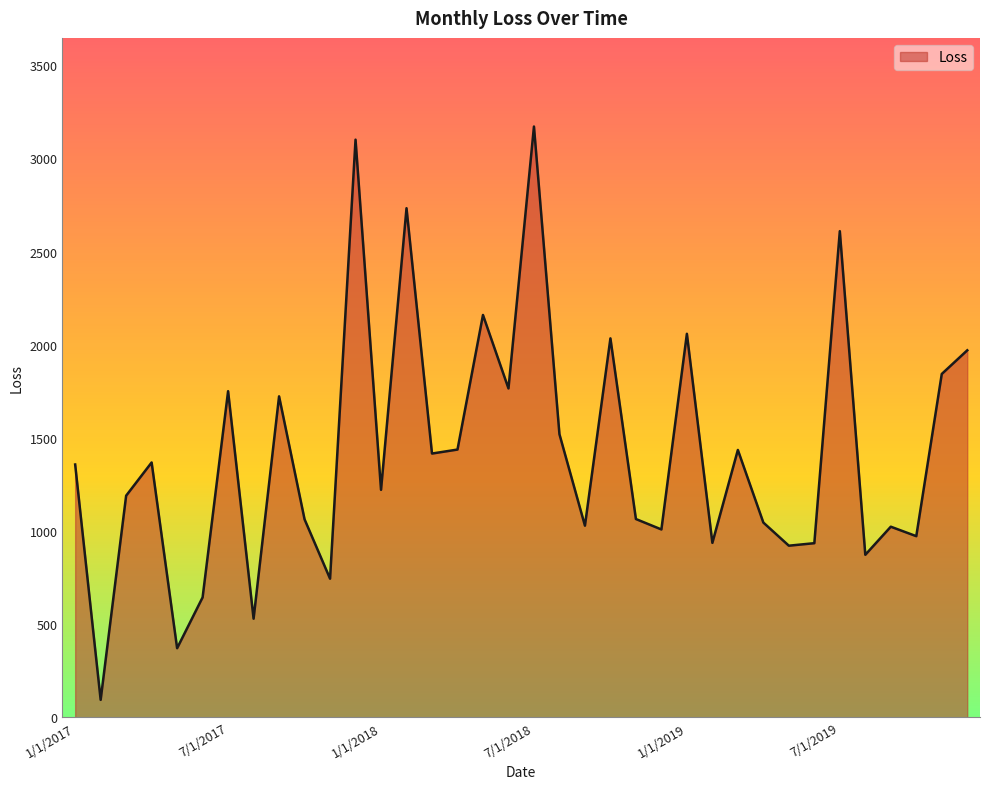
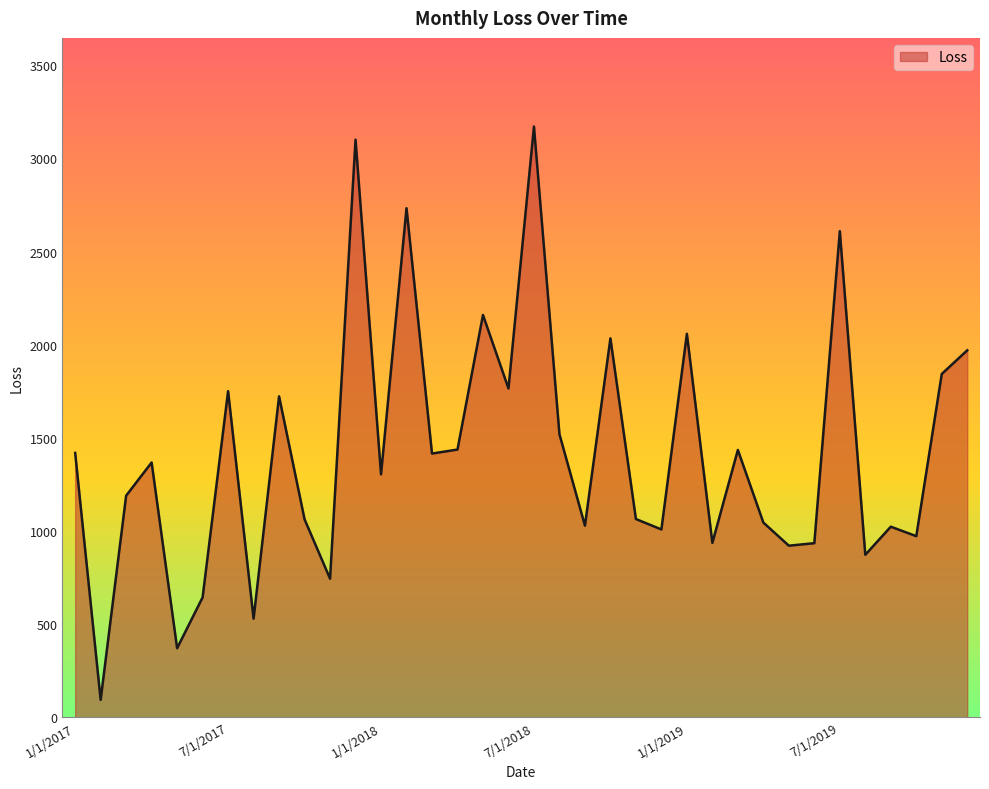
  {
-   "1/1/2017": 1360,
+   "1/1/2017": 1420,
    "7/1/2017": 1750,
-   "1/1/2018": 1220,
+   "1/1/2018": 1300,
    "7/1/2018": 3170,
    "1/1/2019": 2060,
    "7/1/2019": 2610
  }
